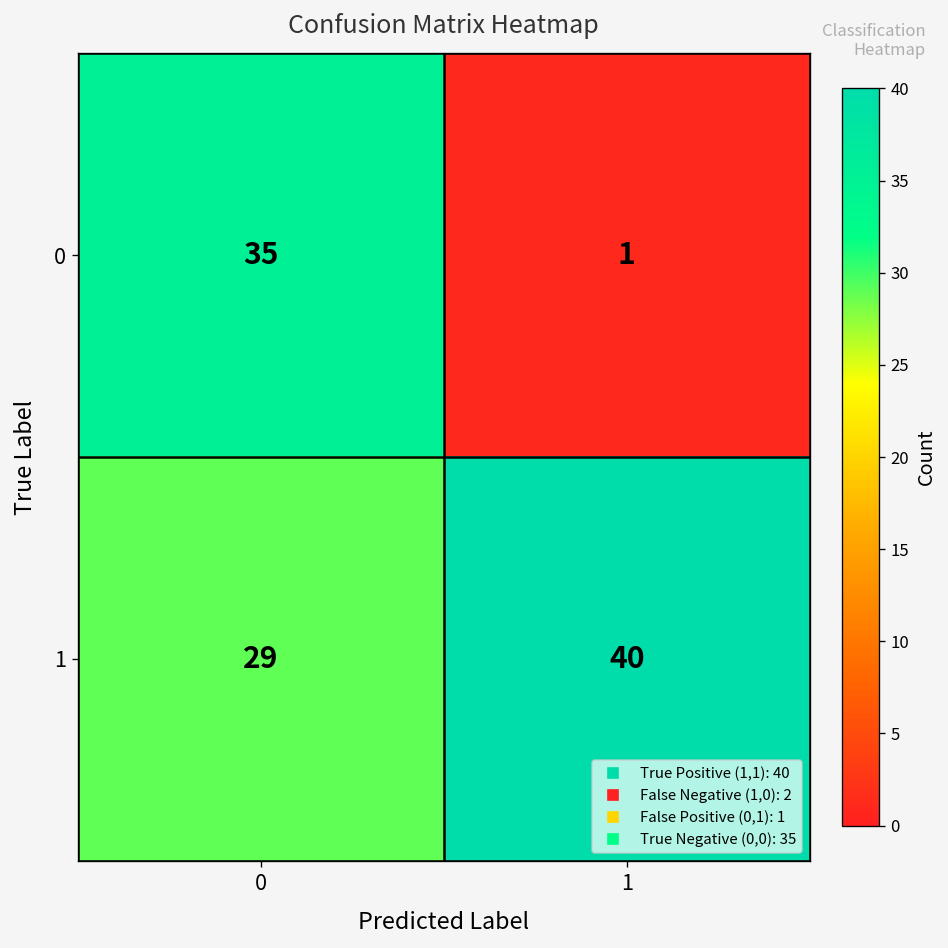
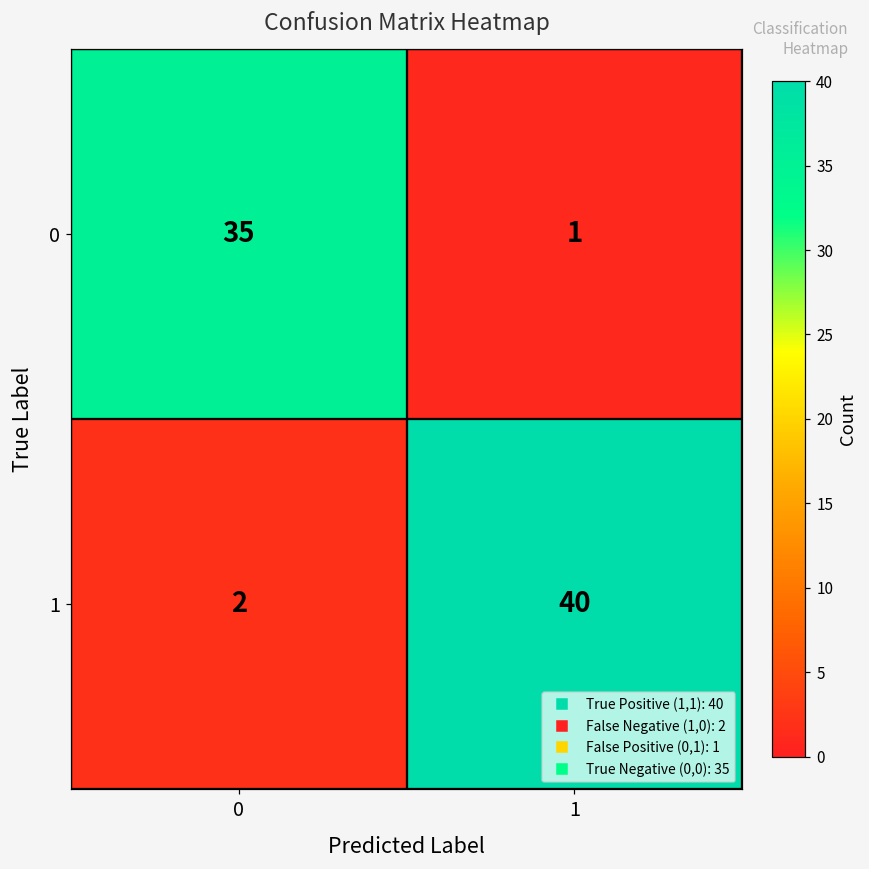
  {
    "0": {
      "0": 35,
      "1": 1
    },
    "1": {
-     "0": 29,
+     "0": 2,
      "1": 40
    }
  }
